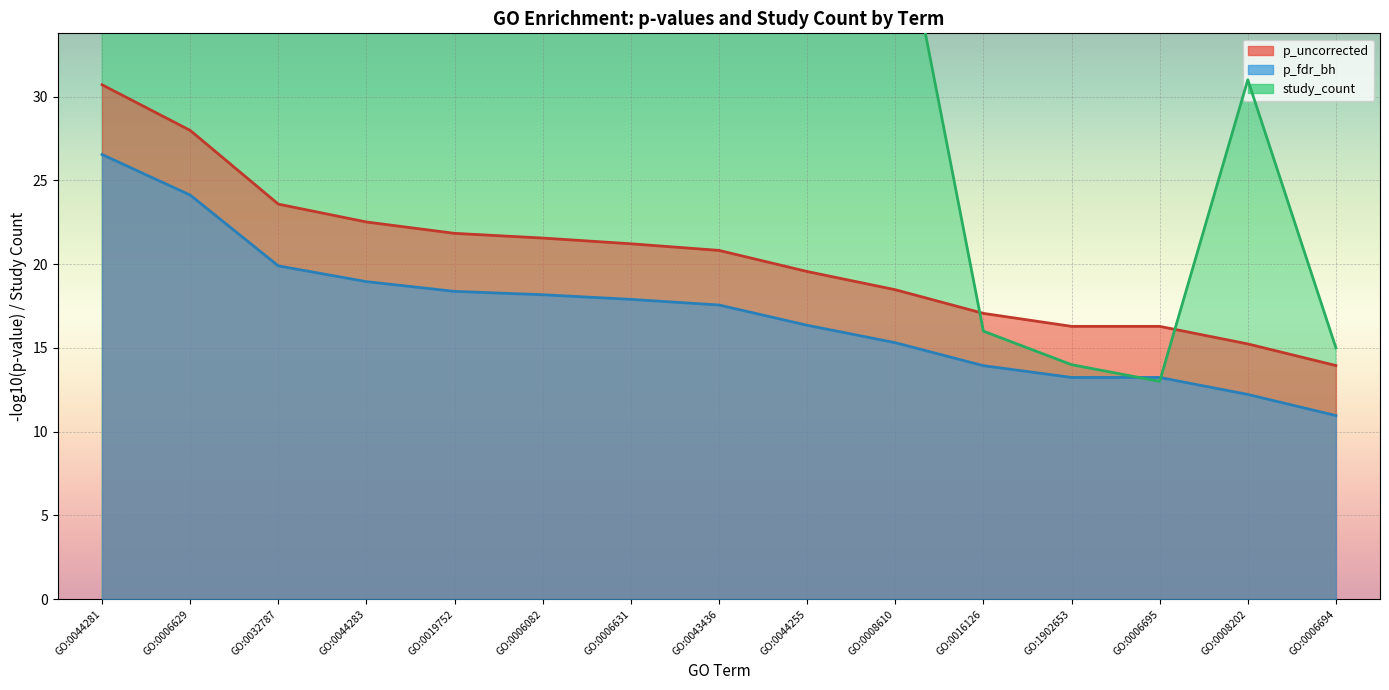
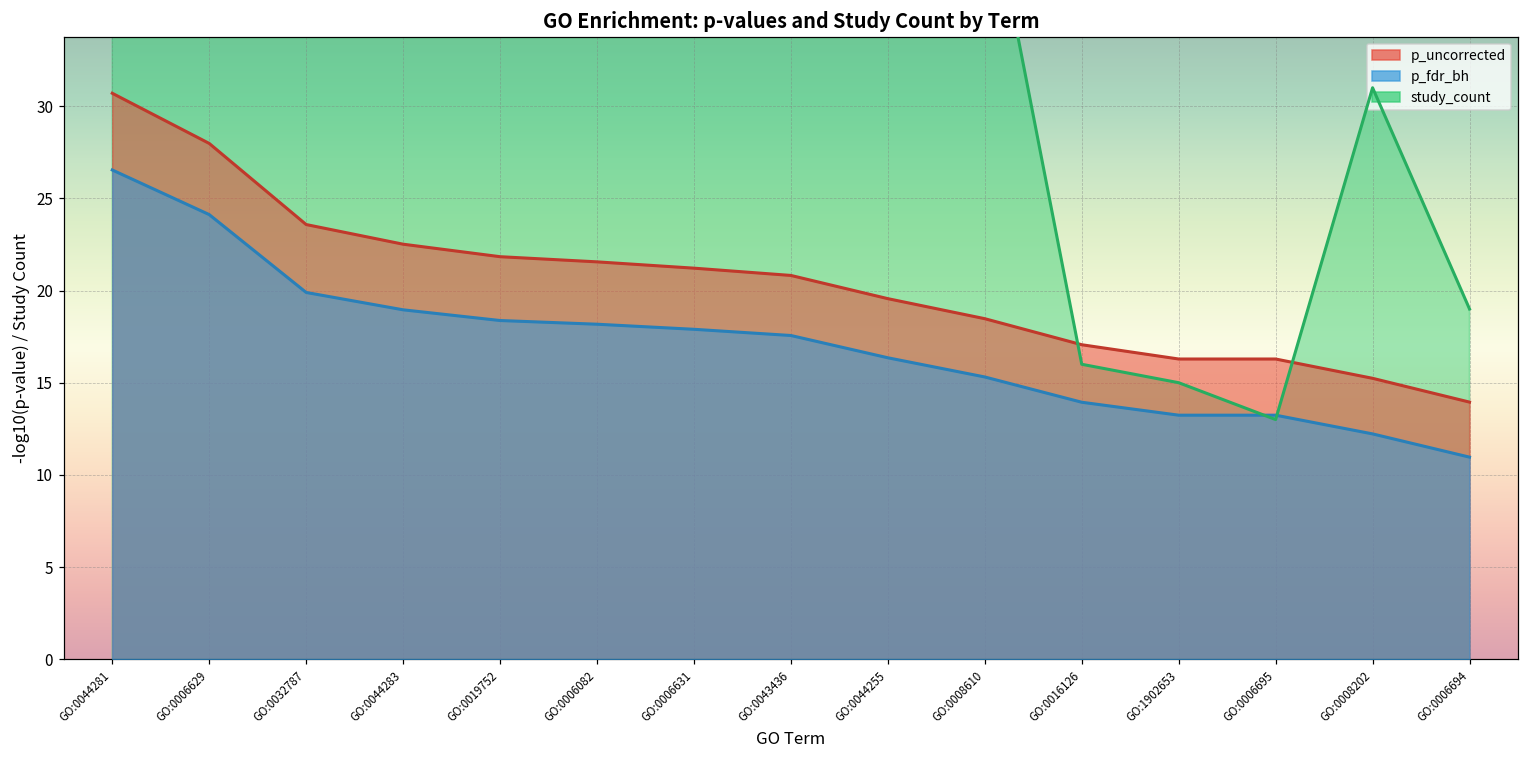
  {
    "p_uncorrected": {
      "GO:0044281": 30.7,
      "GO:0006629": 28,
      "GO:0032787": 23.6,
      "GO:0044283": 22.5,
      "GO:0019752": 21.8,
      "GO:0006082": 21.6,
      "GO:0006631": 21.2,
      "GO:0043436": 20.8,
      "GO:0044255": 19.6,
      "GO:0008610": 18.5,
      "GO:0016126": 17,
      "GO:1902653": 16.3,
      "GO:0006695": 16.3,
      "GO:0008202": 15.2,
      "GO:0006694": 14
    },
    "p_fdr_bh": {
      "GO:0044281": 26.5,
      "GO:0006629": 24,
      "GO:0032787": 20,
      "GO:0044283": 19,
      "GO:0019752": 18.4,
      "GO:0006082": 18.2,
      "GO:0006631": 18,
      "GO:0043436": 17.6,
      "GO:0044255": 16.4,
      "GO:0008610": 15.3,
      "GO:0016126": 14,
      "GO:1902653": 13.2,
      "GO:0006695": 13.2,
      "GO:0008202": 12.2,
      "GO:0006694": 11
    },
    "study_count": {
      "GO:0016126": 16,
-     "GO:1902653": 14,
+     "GO:1902653": 15,
      "GO:0006695": 13,
-     "GO:0006694": 15
+     "GO:0006694": 19
    }
  }
